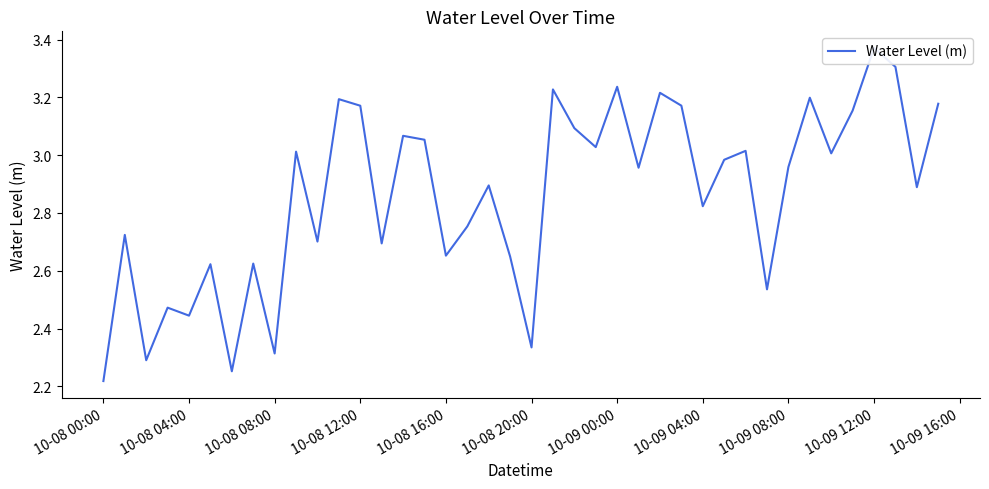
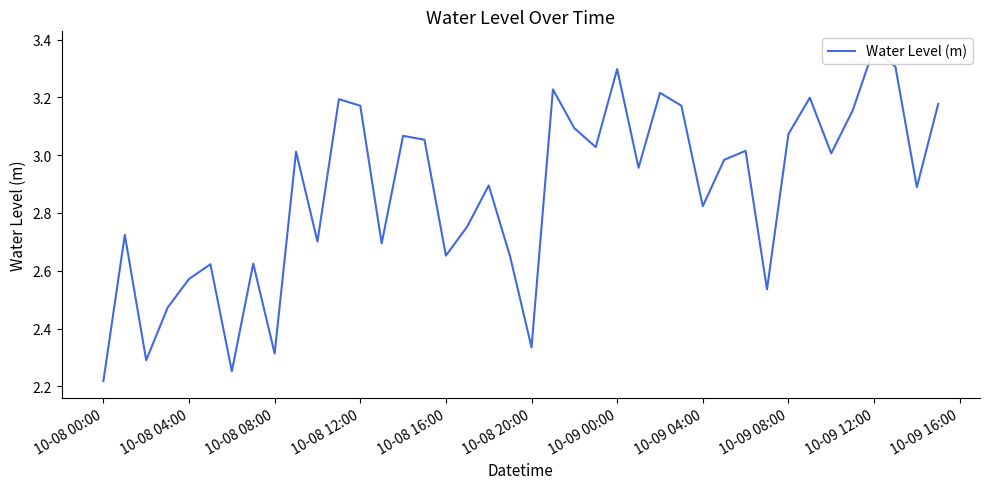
  {
    "10-08 00:00": 2.22,
-   "10-08 04:00": 2.44,
+   "10-08 04:00": 2.57,
    "10-08 08:00": 2.31,
    "10-08 12:00": 3.17,
    "10-08 16:00": 2.65,
    "10-08 20:00": 2.33,
-   "10-09 00:00": 3.24,
+   "10-09 00:00": 3.30,
    "10-09 04:00": 2.82,
-   "10-09 08:00": 2.96
+   "10-09 08:00": 3.07
  }
